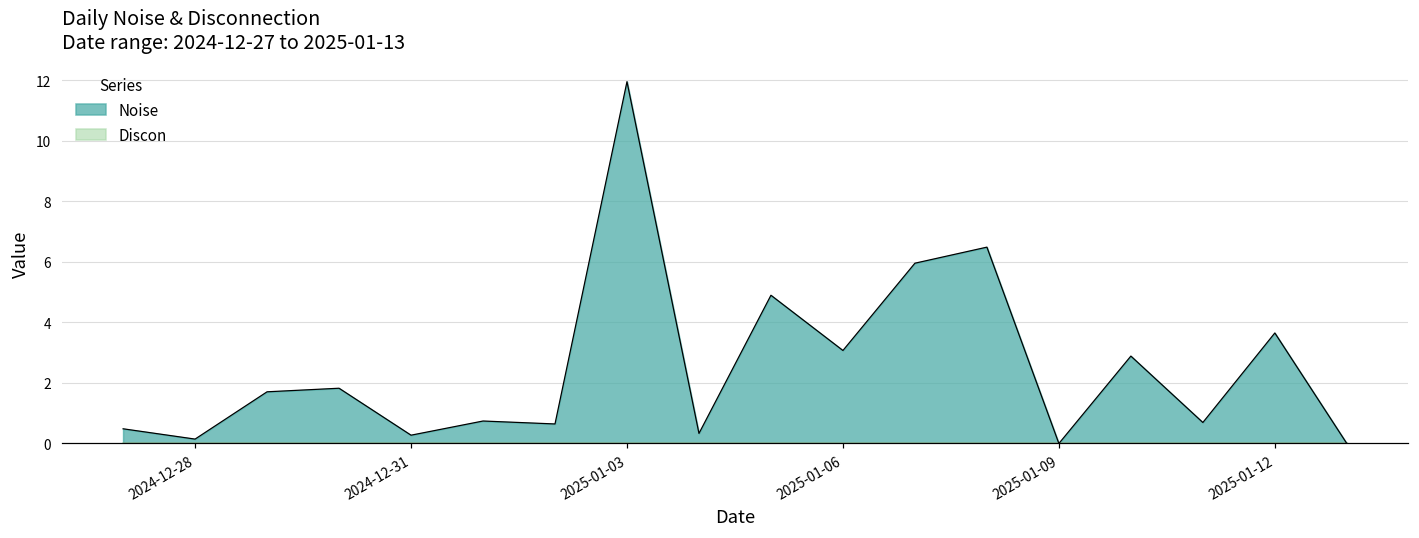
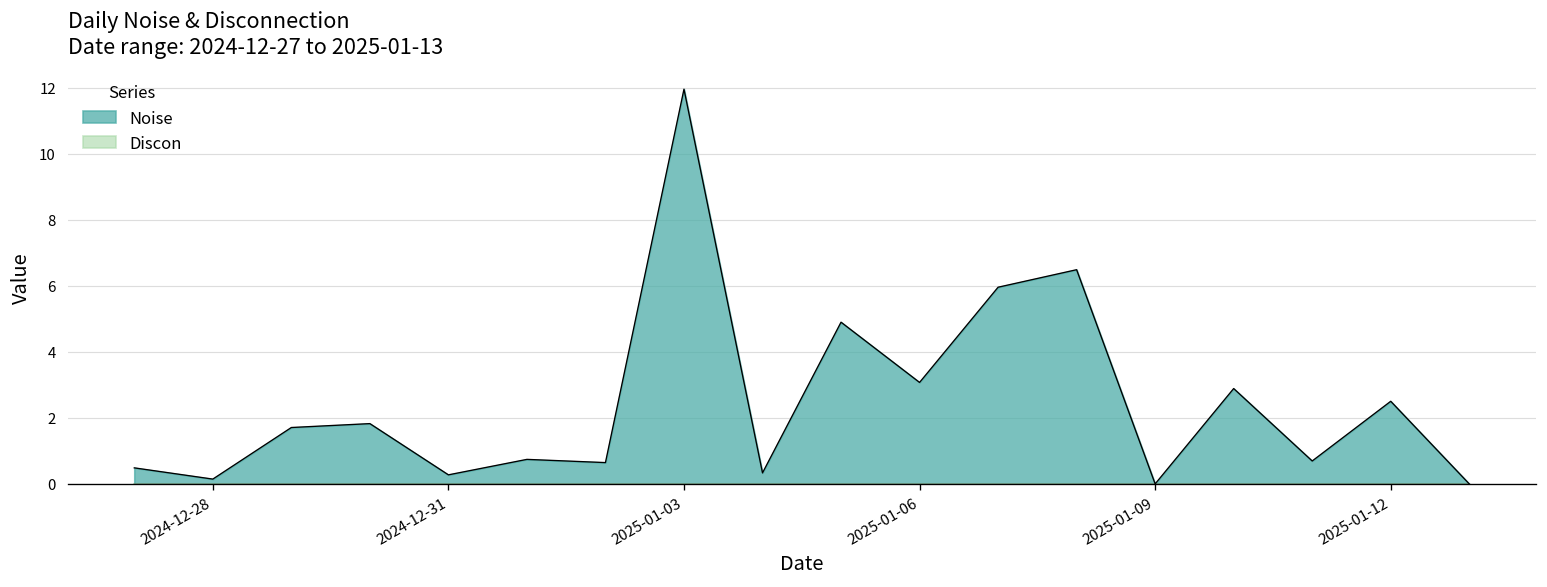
  {
    "Noise": {
      "2024-12-28": 0.1,
      "2024-12-31": 0.3,
      "2025-01-03": 12.0,
      "2025-01-06": 3.1,
-     "2025-01-12": 3.7
+     "2025-01-12": 2.5
    },
    "Discon": {
      "2024-12-28": 0.0,
      "2024-12-31": 0.0,
      "2025-01-03": 0.0,
      "2025-01-06": 0.0,
      "2025-01-12": 0.0
    }
  }
